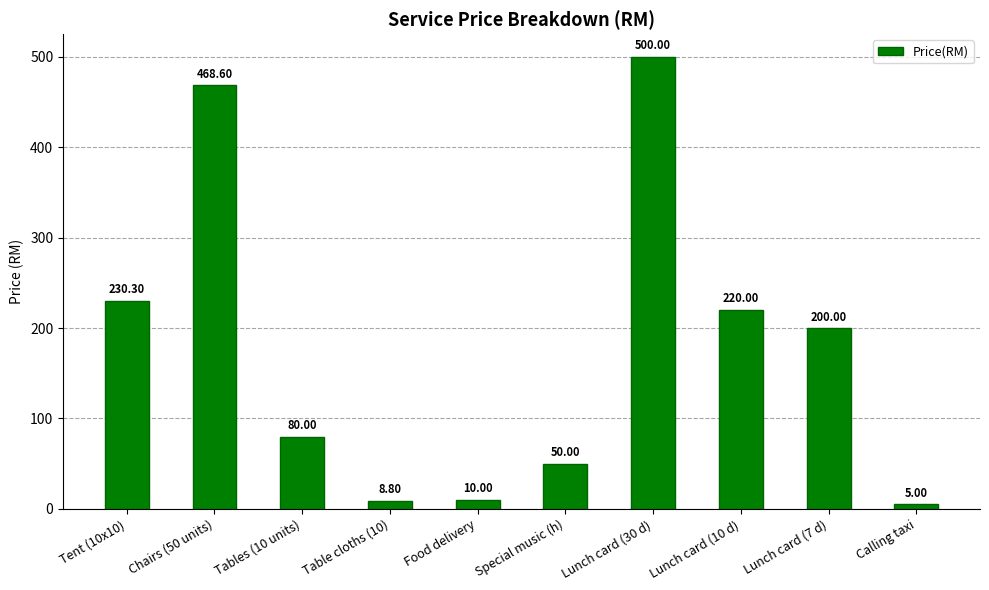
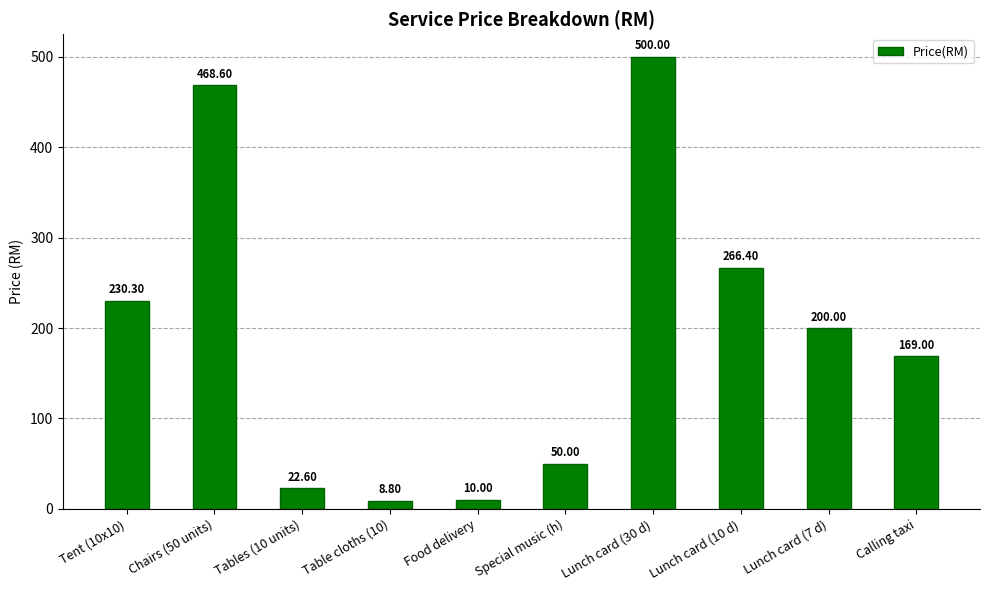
  {
    "Tent (10x10)": 230.30,
    "Chairs (50 units)": 468.60,
-   "Tables (10 units)": 80.00,
+   "Tables (10 units)": 22.60,
    "Table cloths (10)": 8.80,
    "Food delivery": 10.00,
    "Special music (h)": 50.00,
    "Lunch card (30 d)": 500.00,
-   "Lunch card (10 d)": 220.00,
+   "Lunch card (10 d)": 266.40,
    "Lunch card (7 d)": 200.00,
-   "Calling taxi": 5.00
+   "Calling taxi": 169.00
  }
